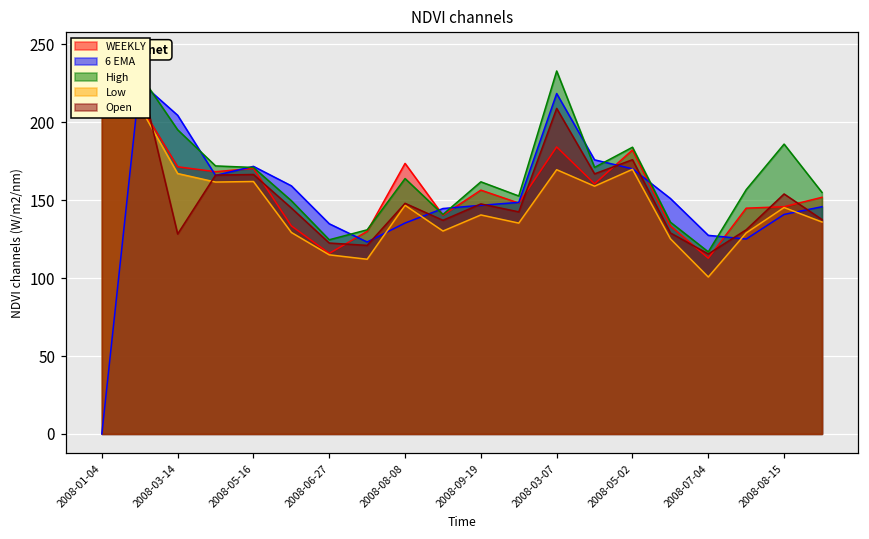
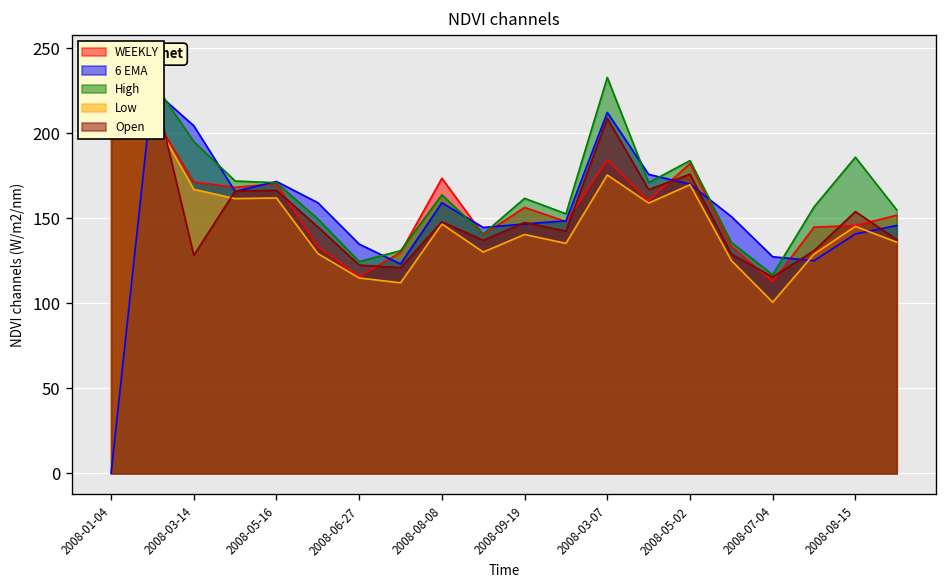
  {
    "WEEKLY": {
      "2008-03-14": 171,
      "2008-08-08": 174,
      "2008-09-19": 156,
      "2008-03-07": 184,
      "2008-05-02": 182,
      "2008-07-04": 113
    },
    "6 EMA": {
      "2008-01-04": 0,
      "2008-03-14": 205,
      "2008-06-27": 135,
-     "2008-08-08": 135,
-     "2008-03-07": 218,
+     "2008-08-08": 159,
+     "2008-03-07": 212,
      "2008-07-04": 127,
      "2008-08-15": 141
    },
    "High": {
      "2008-03-14": 195,
      "2008-06-27": 125,
      "2008-08-08": 164,
      "2008-09-19": 162,
      "2008-03-07": 233,
      "2008-05-02": 184,
      "2008-08-15": 186
    },
    "Low": {
      "2008-03-14": 167,
      "2008-05-16": 162,
      "2008-09-19": 141,
-     "2008-03-07": 170,
+     "2008-03-07": 176,
      "2008-07-04": 101
    },
    "Open": {
      "2008-03-14": 128,
      "2008-05-16": 167,
      "2008-06-27": 123,
      "2008-03-07": 209,
      "2008-05-02": 176,
      "2008-08-15": 154
    }
  }
